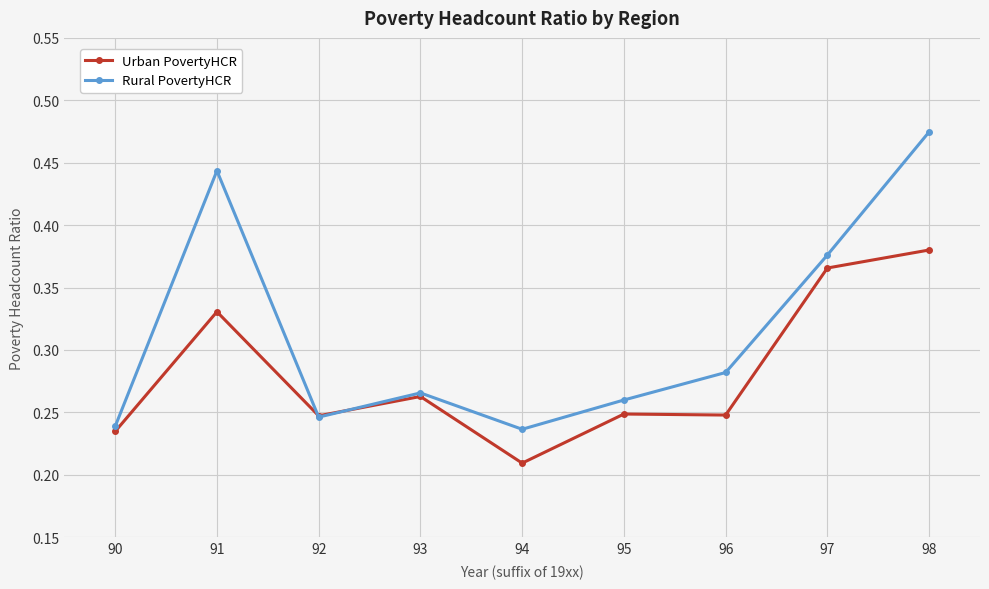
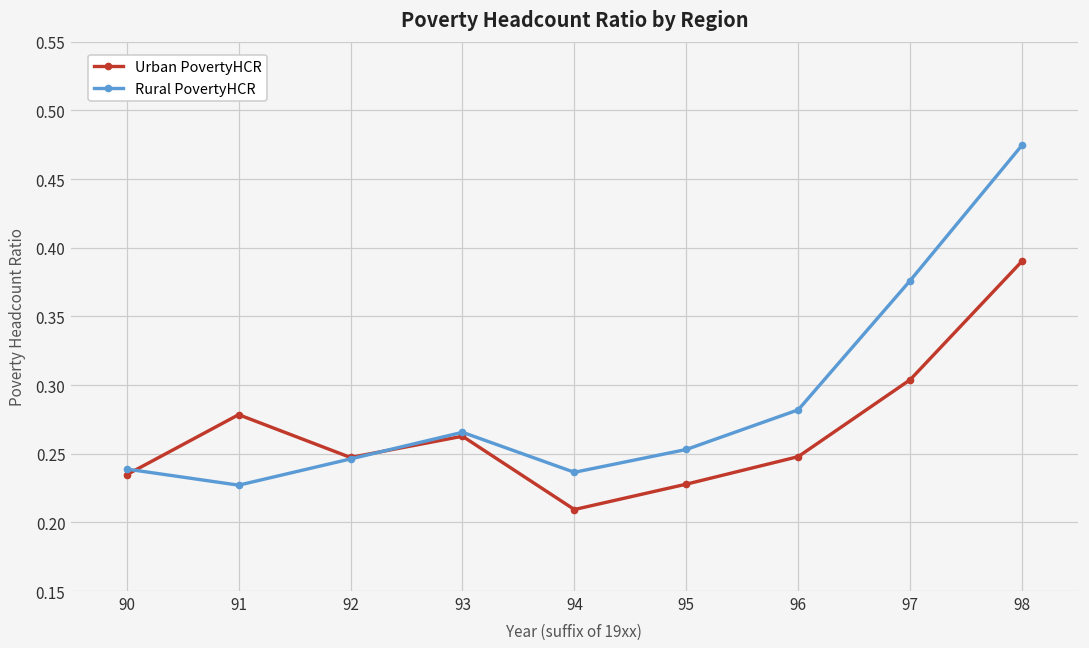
  {
    "Urban PovertyHCR": {
      "90": 0.235,
-     "91": 0.331,
+     "91": 0.278,
      "93": 0.263,
      "94": 0.209,
-     "95": 0.249,
+     "95": 0.228,
      "96": 0.248,
-     "97": 0.366,
-     "98": 0.380
+     "97": 0.304,
+     "98": 0.390
    },
    "Rural PovertyHCR": {
      "90": 0.239,
-     "91": 0.444,
+     "91": 0.227,
      "93": 0.266,
      "94": 0.236,
-     "95": 0.260,
+     "95": 0.253,
      "96": 0.282,
      "97": 0.376,
      "98": 0.475
    }
  }
